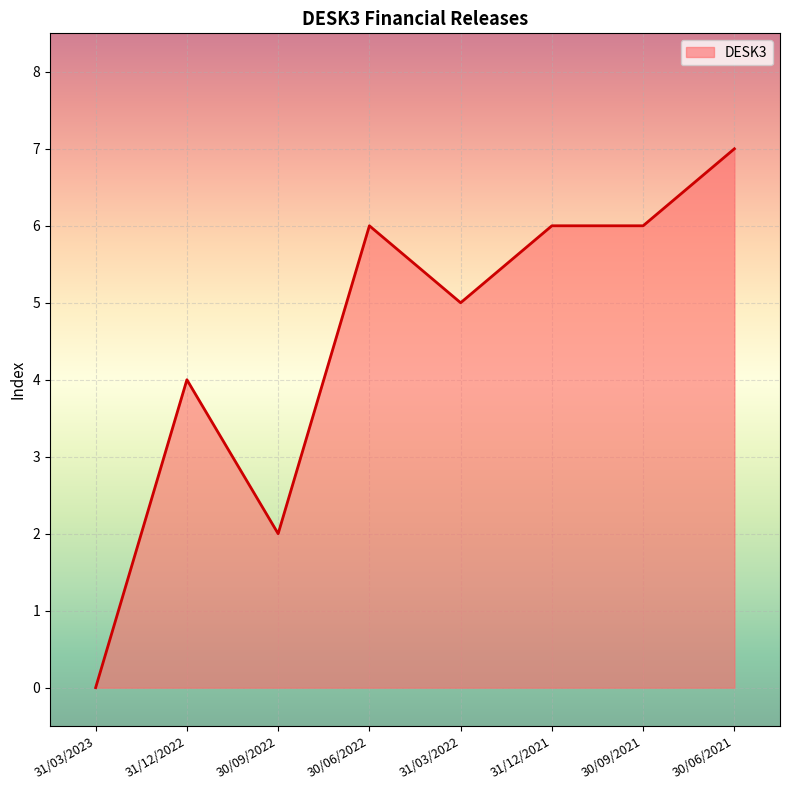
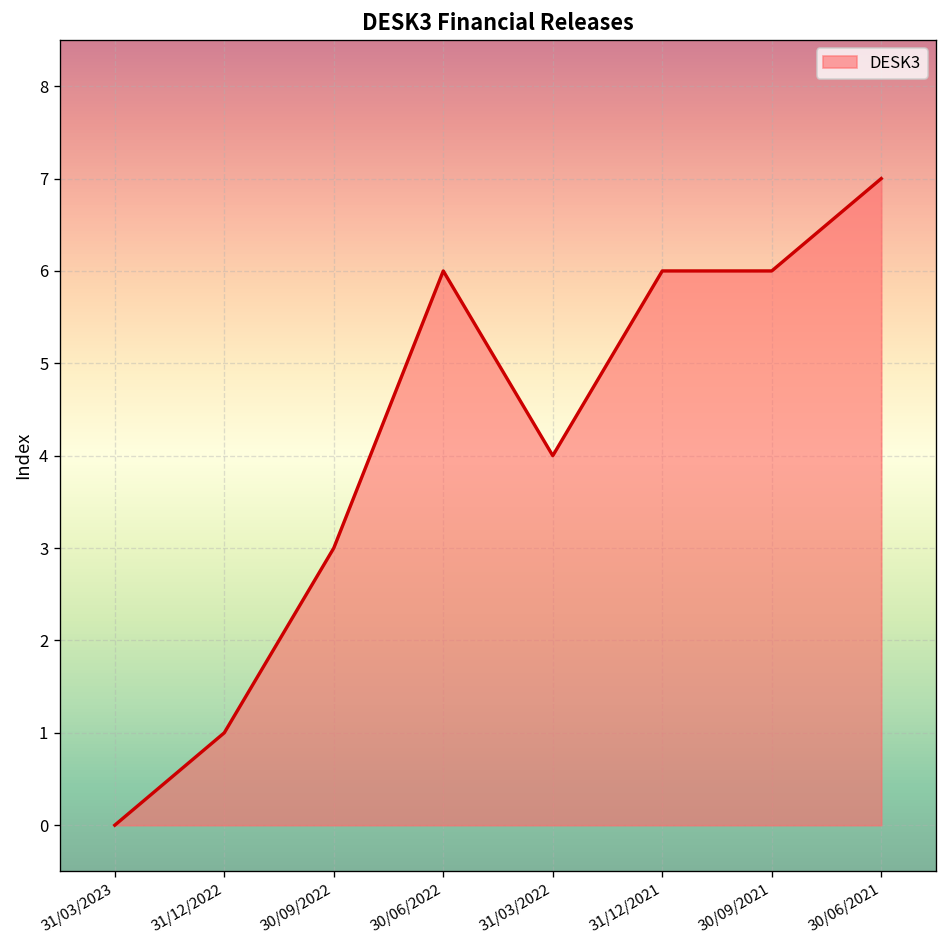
  {
    "31/03/2023": 0,
-   "31/12/2022": 4,
-   "30/09/2022": 2,
+   "31/12/2022": 1,
+   "30/09/2022": 3,
    "30/06/2022": 6,
-   "31/03/2022": 5,
+   "31/03/2022": 4,
    "31/12/2021": 6,
    "30/09/2021": 6,
    "30/06/2021": 7
  }
